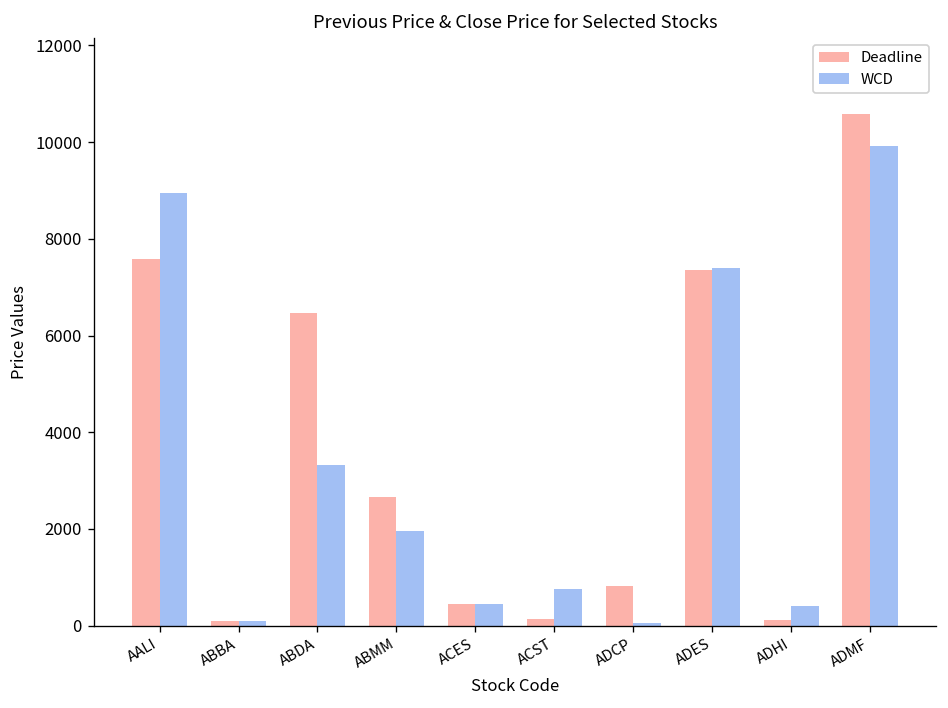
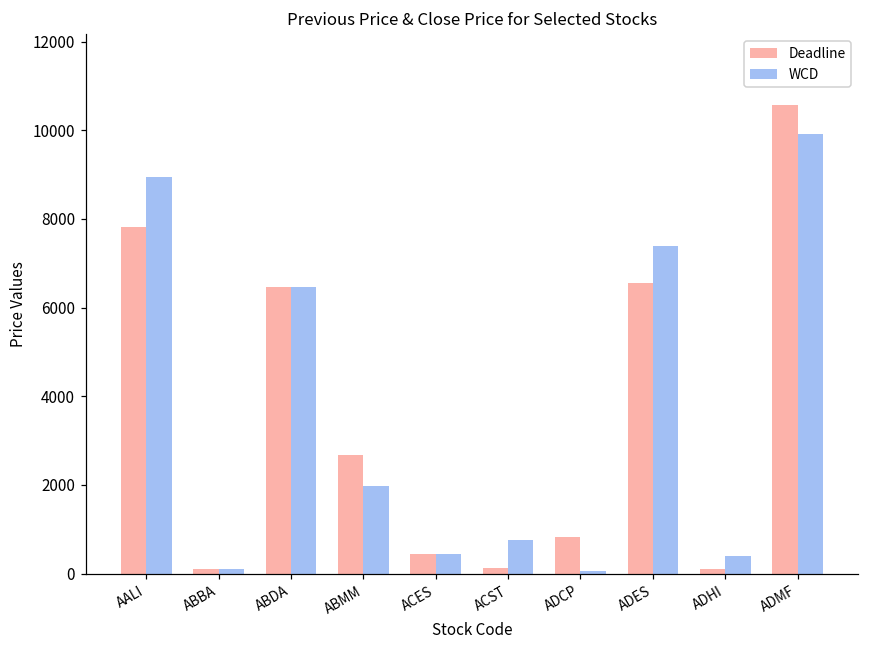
  {
    "Deadline": {
-     "AALI": 7600,
+     "AALI": 7800,
      "ABBA": 100,
      "ABDA": 6500,
      "ABMM": 2700,
      "ACES": 400,
      "ACST": 100,
      "ADCP": 800,
-     "ADES": 7400,
+     "ADES": 6600,
      "ADHI": 100,
      "ADMF": 10600
    },
    "WCD": {
      "AALI": 8900,
      "ABBA": 100,
-     "ABDA": 3300,
+     "ABDA": 6500,
      "ABMM": 2000,
      "ACES": 400,
      "ACST": 800,
      "ADES": 7400,
      "ADHI": 400,
      "ADMF": 9900
    }
  }
